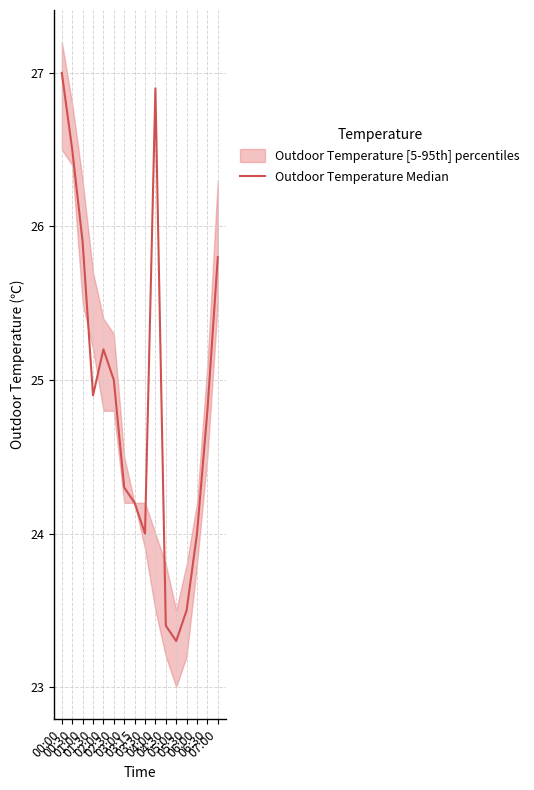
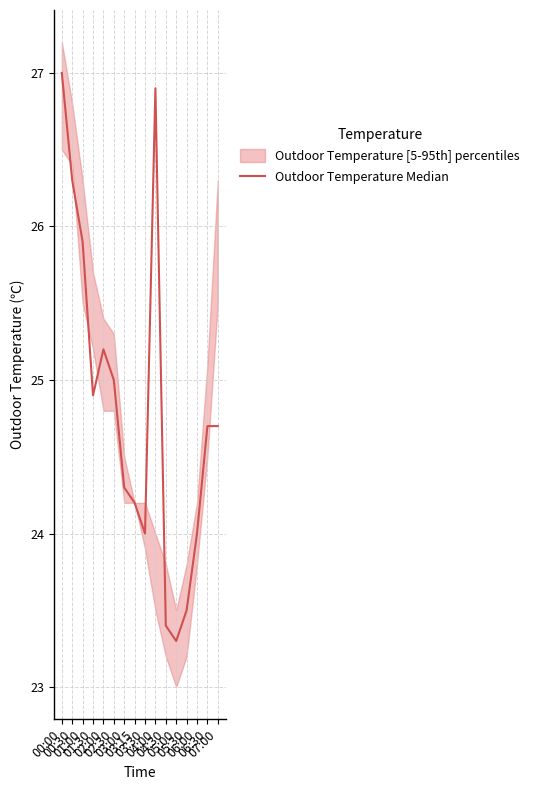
  {
    "Outdoor Temperature Median": {
      "00:00": 27.0,
-     "00:30": 26.5,
+     "00:30": 26.3,
      "01:00": 25.9,
      "01:30": 24.9,
      "02:00": 25.2,
      "02:30": 25.0,
      "03:00": 24.3,
      "03:30": 24.0,
      "04:00": 26.9,
      "04:30": 23.4,
      "05:00": 23.3,
      "05:30": 23.5,
      "06:00": 24.0,
-     "06:30": 24.8,
-     "07:00": 25.8
+     "06:30": 24.7,
+     "07:00": 24.7
    }
  }
